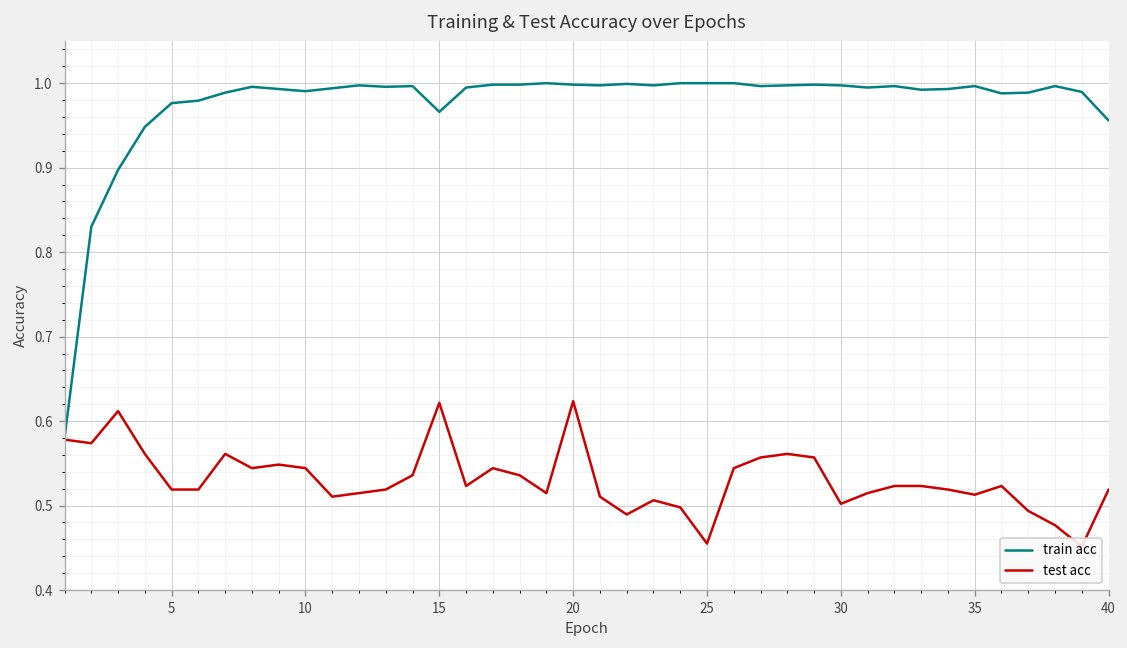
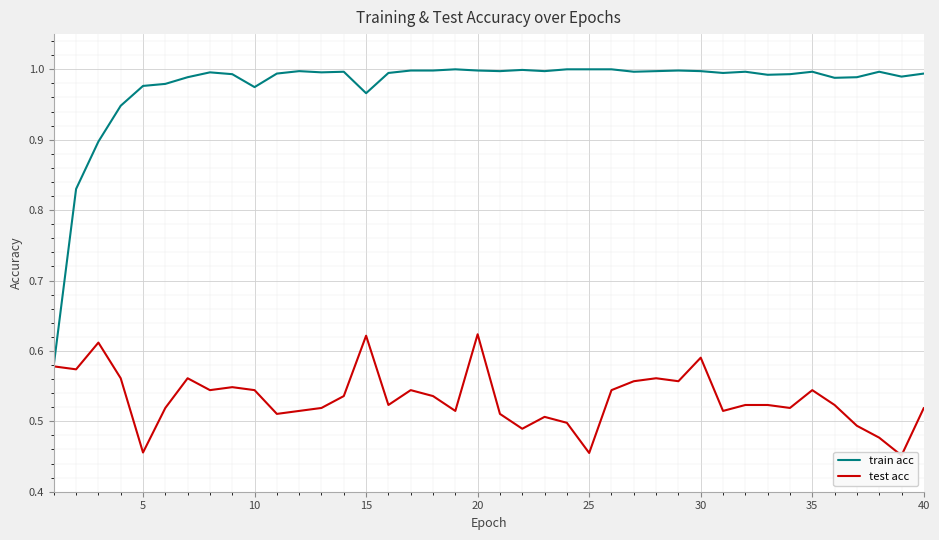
  {
    "train acc": {
      "5": 0.98,
-     "10": 0.99,
+     "10": 0.97,
      "15": 0.97,
      "20": 1.00,
      "25": 1.00,
      "30": 1.00,
      "35": 1.00,
-     "40": 0.96
+     "40": 0.99
    },
    "test acc": {
-     "5": 0.52,
+     "5": 0.46,
      "10": 0.54,
      "15": 0.62,
      "20": 0.62,
      "25": 0.46,
-     "30": 0.50,
-     "35": 0.51,
+     "30": 0.59,
+     "35": 0.54,
      "40": 0.52
    }
  }
